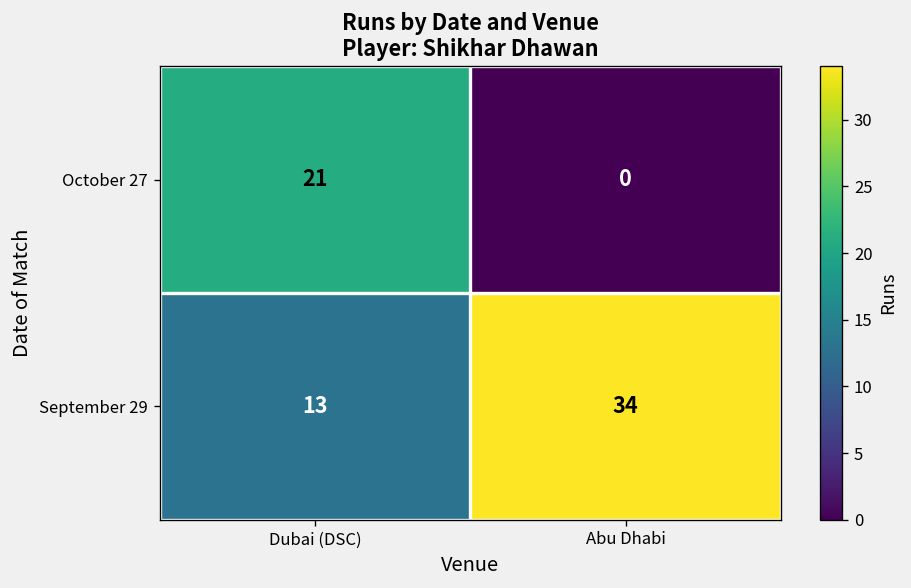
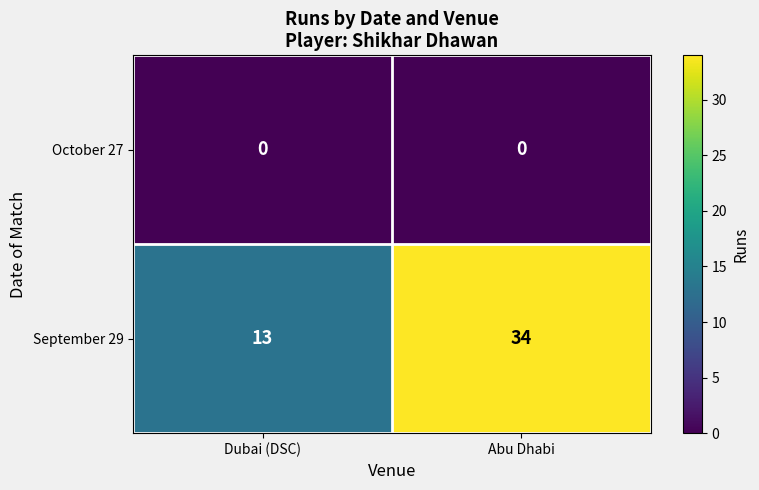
  {
    "October 27": {
-     "Dubai (DSC)": 21,
+     "Dubai (DSC)": 0,
      "Abu Dhabi": 0
    },
    "September 29": {
      "Dubai (DSC)": 13,
      "Abu Dhabi": 34
    }
  }
